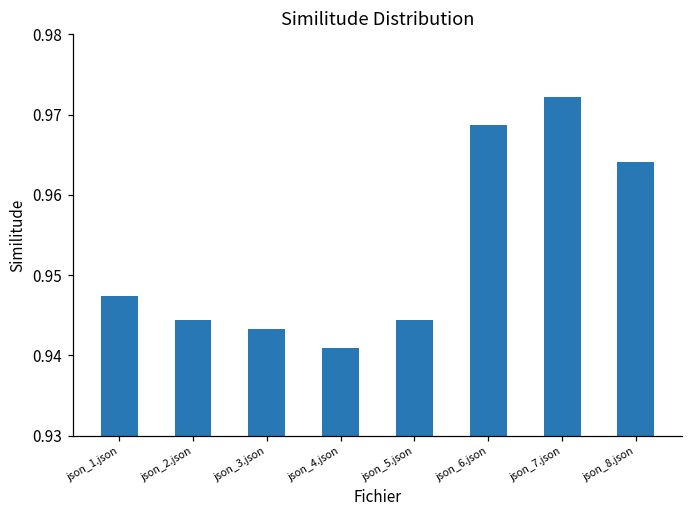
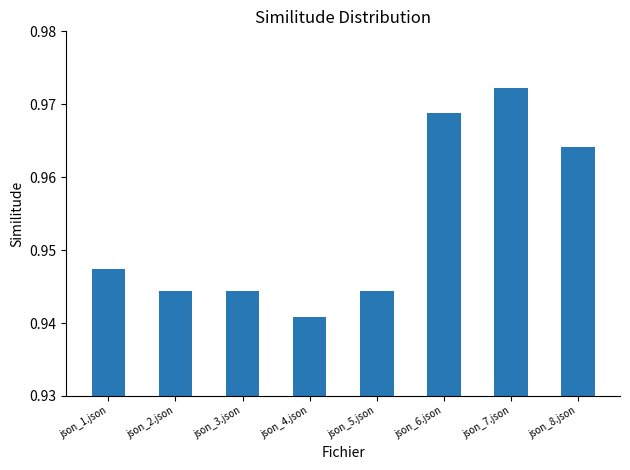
  {
    "json_1.json": 0.947,
    "json_2.json": 0.944,
-   "json_3.json": 0.943,
+   "json_3.json": 0.944,
    "json_4.json": 0.941,
    "json_5.json": 0.944,
    "json_6.json": 0.969,
    "json_7.json": 0.972,
    "json_8.json": 0.964
  }
